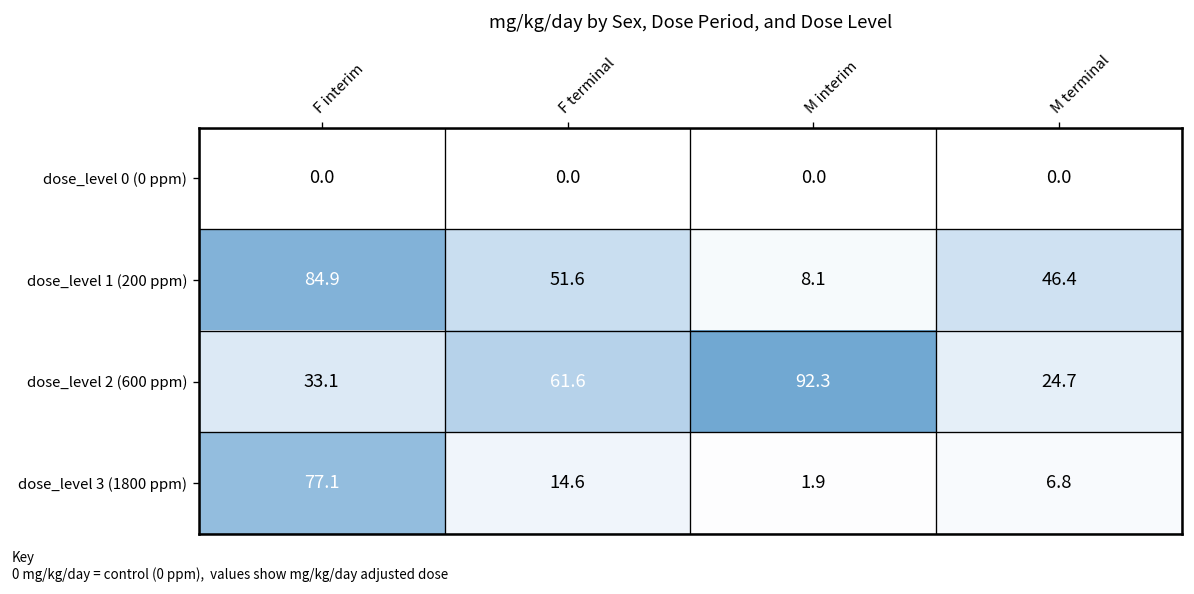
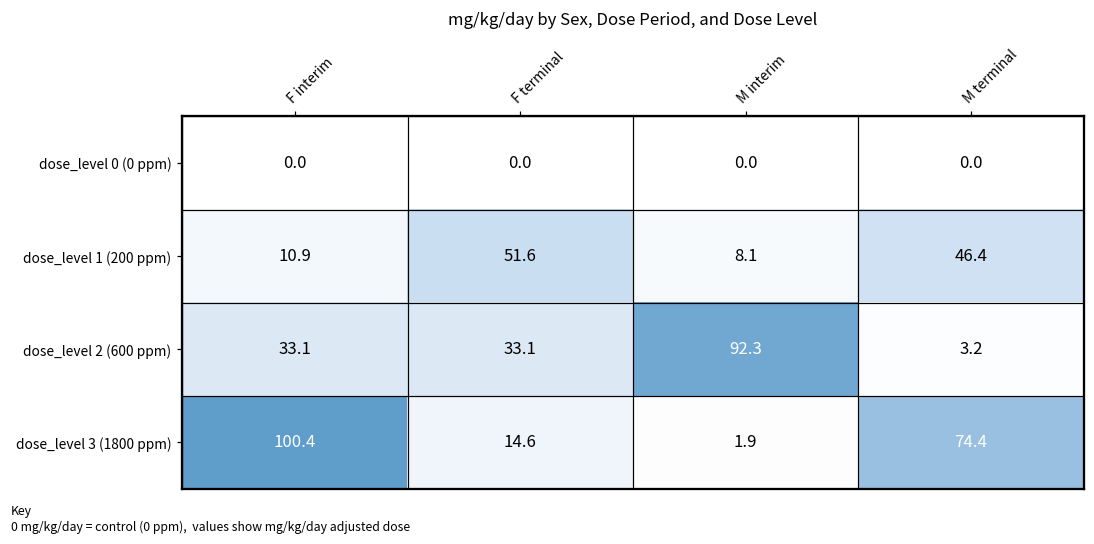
  {
    "dose_level 0 (0 ppm)": {
      "F interim": 0.0,
      "F terminal": 0.0,
      "M interim": 0.0,
      "M terminal": 0.0
    },
    "dose_level 1 (200 ppm)": {
-     "F interim": 84.9,
+     "F interim": 10.9,
      "F terminal": 51.6,
      "M interim": 8.1,
      "M terminal": 46.4
    },
    "dose_level 2 (600 ppm)": {
      "F interim": 33.1,
-     "F terminal": 61.6,
+     "F terminal": 33.1,
      "M interim": 92.3,
-     "M terminal": 24.7
+     "M terminal": 3.2
    },
    "dose_level 3 (1800 ppm)": {
-     "F interim": 77.1,
+     "F interim": 100.4,
      "F terminal": 14.6,
      "M interim": 1.9,
-     "M terminal": 6.8
+     "M terminal": 74.4
    }
  }
